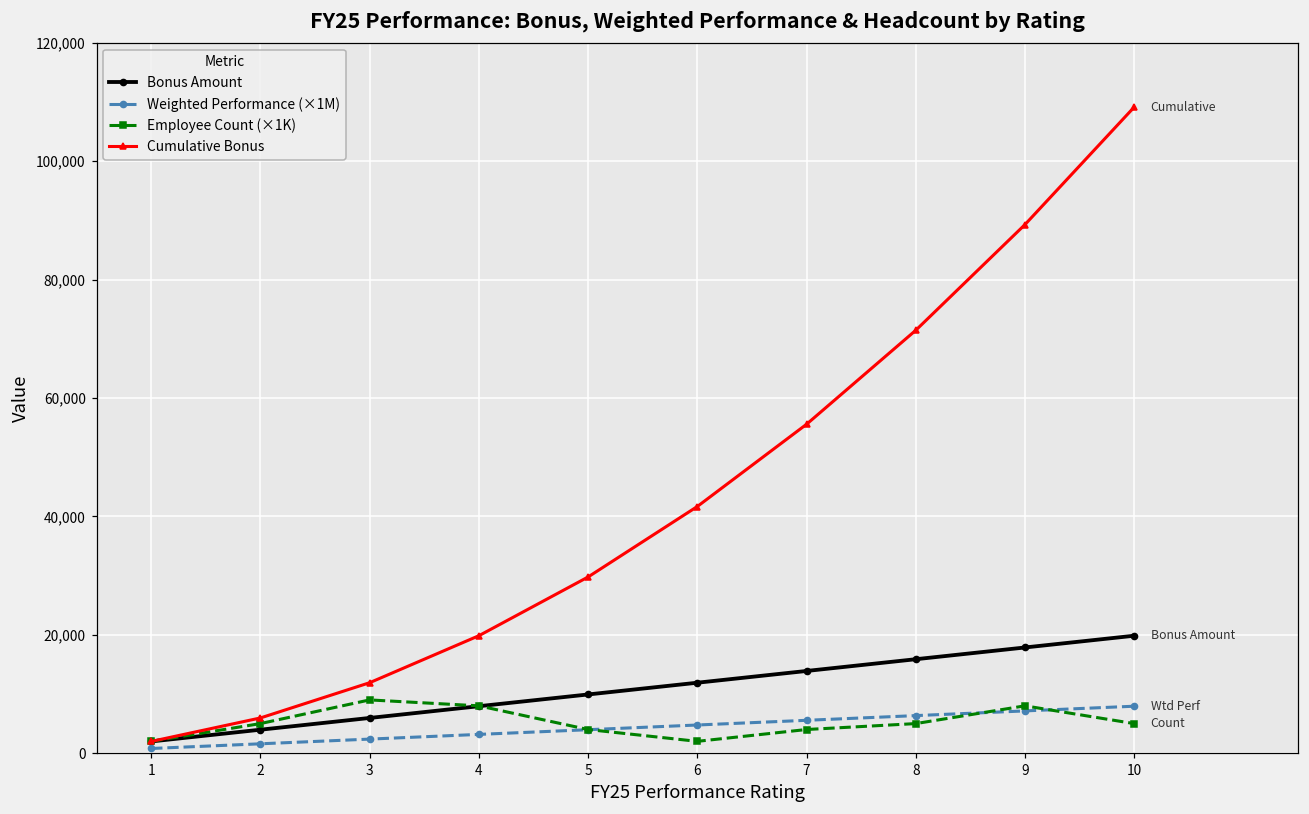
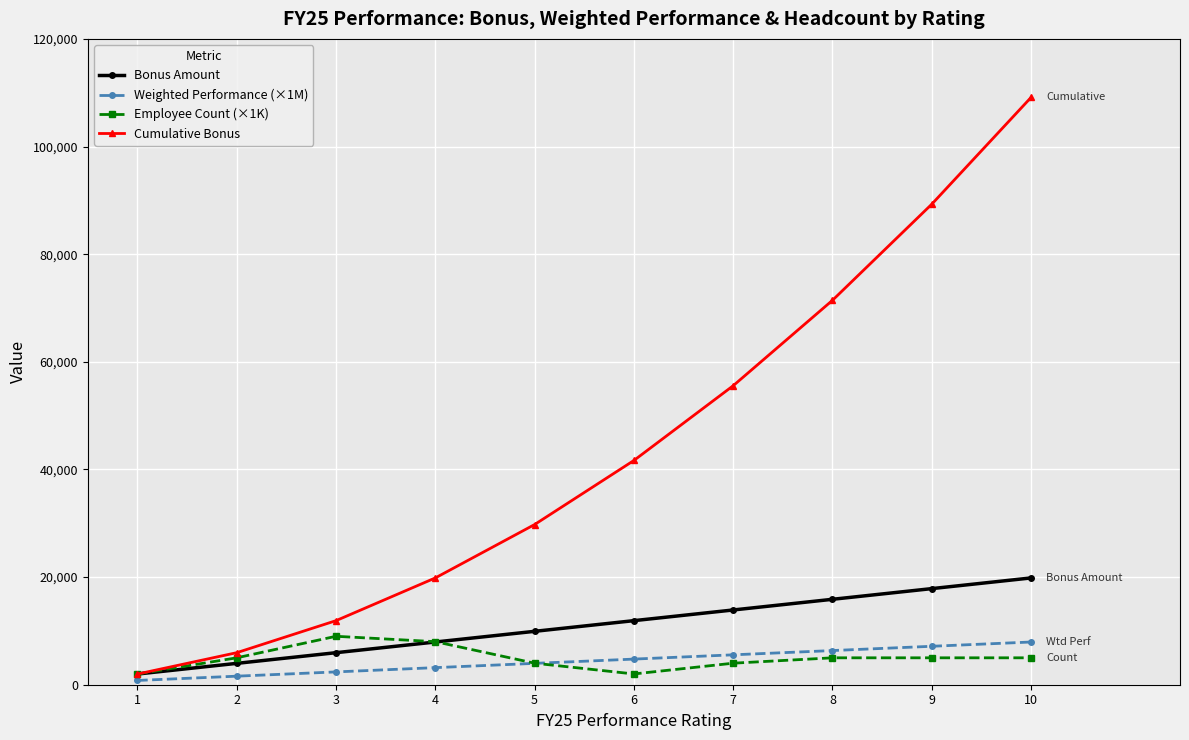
  {
    "Bonus Amount": {
      "2": "4,000",
      "3": "6,000",
      "5": "10,000",
      "6": "12,000",
      "7": "14,000",
      "8": "16,000",
      "9": "18,000",
      "10": "20,000"
    },
    "Weighted Performance (×1M)": {
      "1": "1,000",
      "2": "2,000",
      "3": "2,000",
      "4": "3,000",
      "6": "5,000",
      "7": "6,000",
      "8": "6,000",
      "9": "7,000",
      "10": "8,000"
    },
    "Employee Count (×1K)": {
      "2": "5,000",
      "3": "9,000",
      "6": "2,000",
      "7": "4,000",
      "8": "5,000",
-     "9": "8,000",
+     "9": "5,000",
      "10": "5,000"
    },
    "Cumulative Bonus": {
      "2": "6,000",
      "3": "12,000",
      "4": "20,000",
      "5": "30,000",
      "6": "42,000",
      "7": "56,000",
      "8": "71,000",
      "9": "89,000",
      "10": "109,000"
    }
  }
